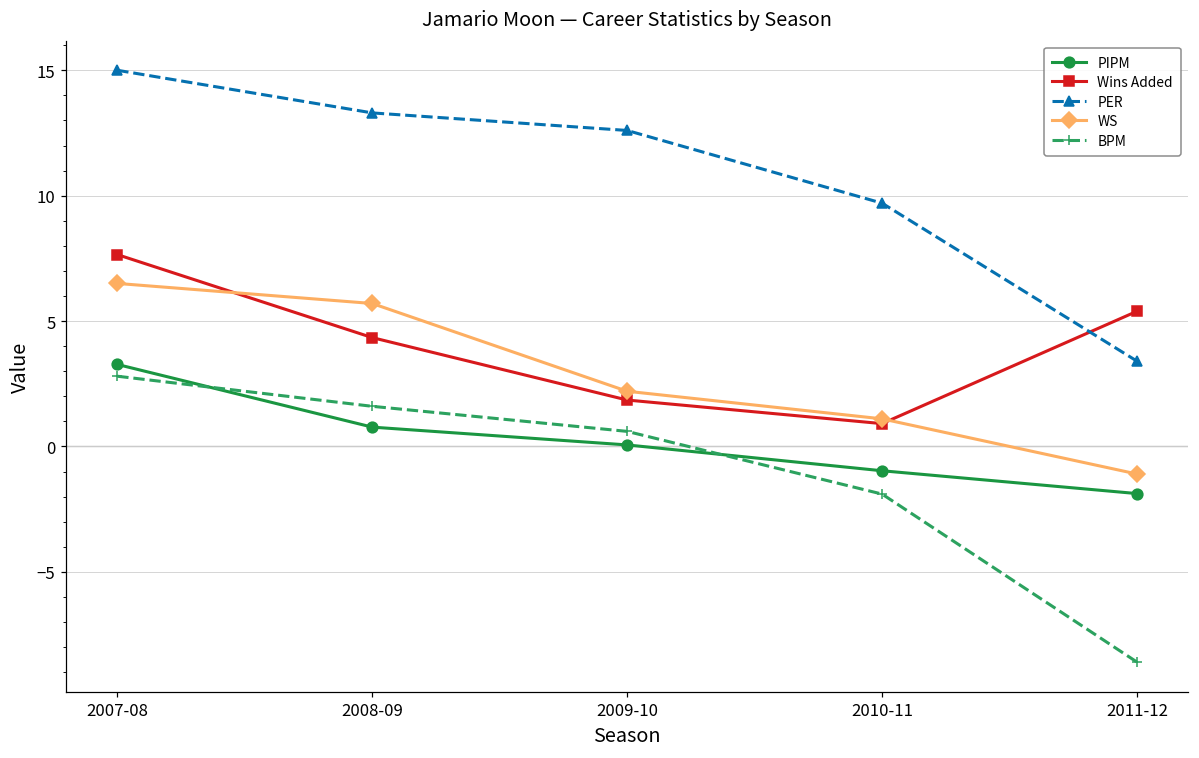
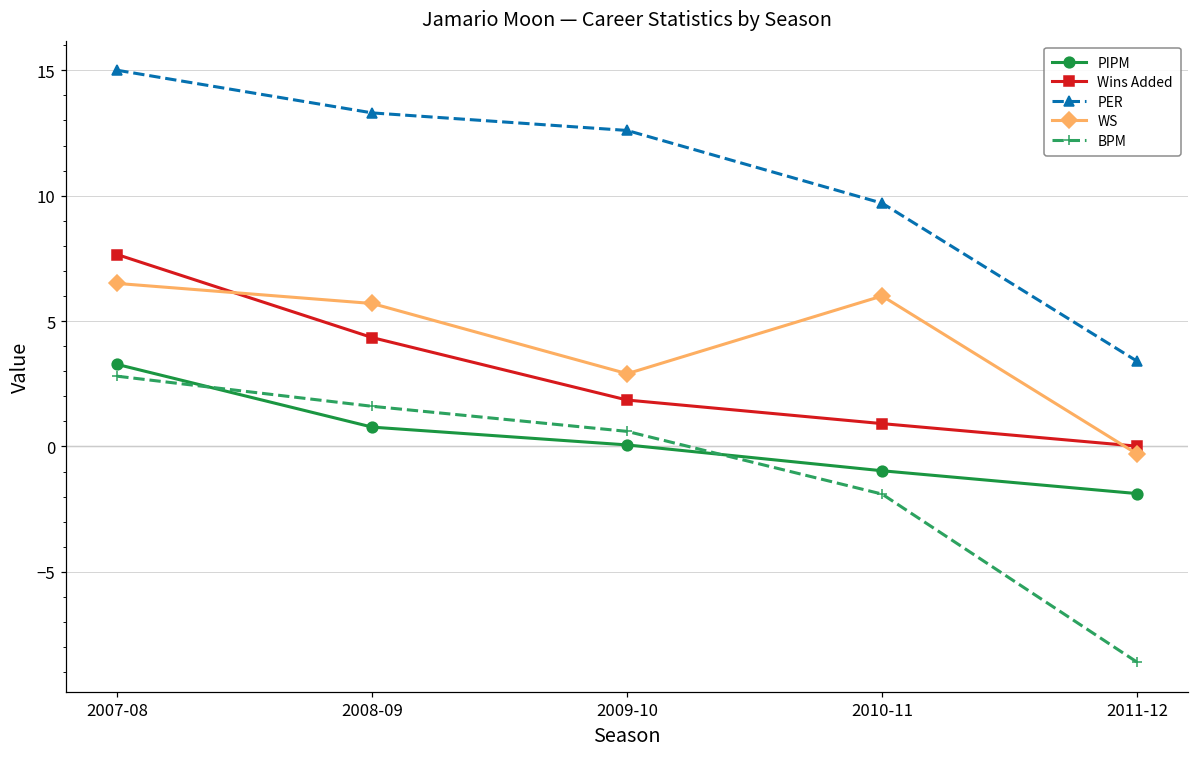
  {
    "Wins Added": {
      "2007-08": 7.7,
      "2008-09": 4.3,
      "2009-10": 1.9,
      "2010-11": 0.9,
-     "2011-12": 5.4
+     "2011-12": 0.0
    },
    "PER": {
      "2007-08": 15.0,
      "2008-09": 13.3,
      "2009-10": 12.6,
      "2010-11": 9.7,
      "2011-12": 3.4
    },
    "WS": {
      "2007-08": 6.5,
      "2008-09": 5.7,
-     "2009-10": 2.2,
-     "2010-11": 1.1,
-     "2011-12": -1.1
+     "2009-10": 2.9,
+     "2010-11": 6.0,
+     "2011-12": -0.3
    }
  }
